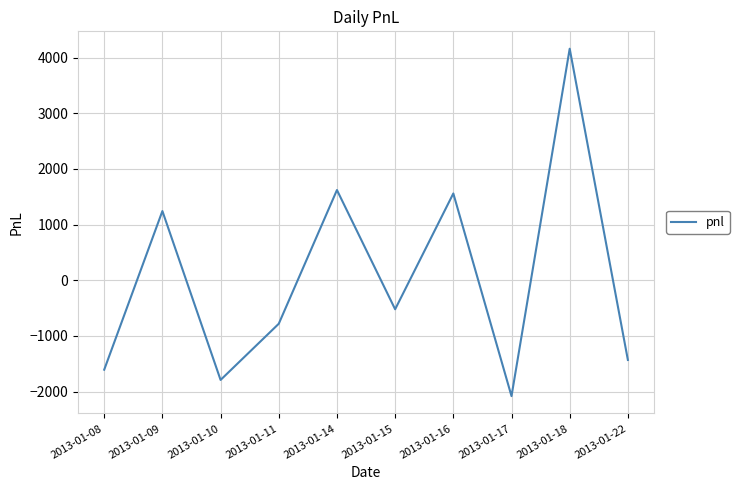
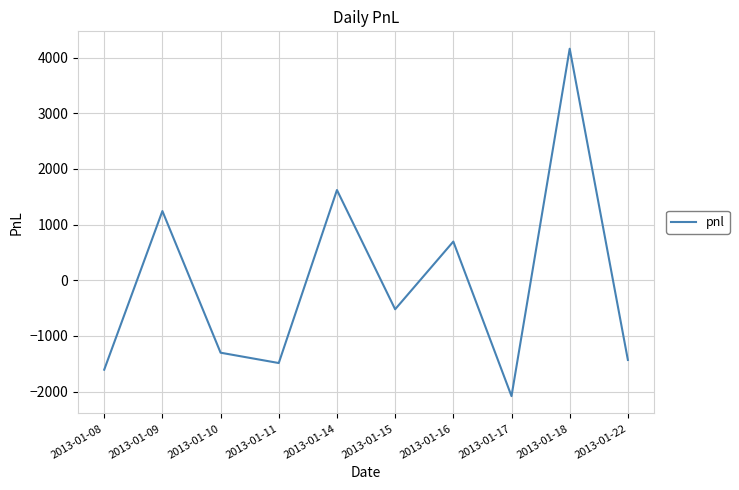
  {
    "2013-01-08": -1600,
    "2013-01-09": 1200,
-   "2013-01-10": -1800,
-   "2013-01-11": -800,
+   "2013-01-10": -1300,
+   "2013-01-11": -1500,
    "2013-01-14": 1600,
    "2013-01-15": -500,
-   "2013-01-16": 1600,
+   "2013-01-16": 700,
    "2013-01-17": -2100,
    "2013-01-18": 4200,
    "2013-01-22": -1400
  }
